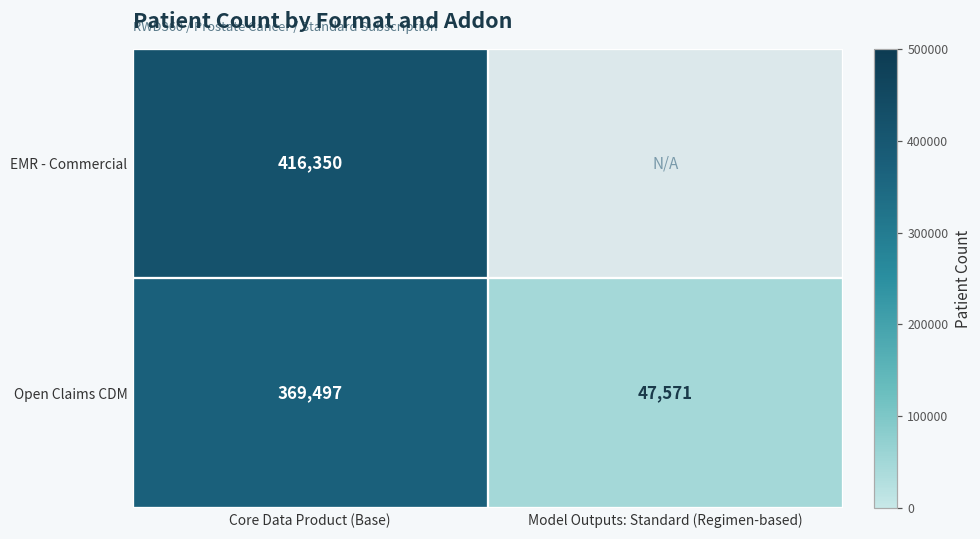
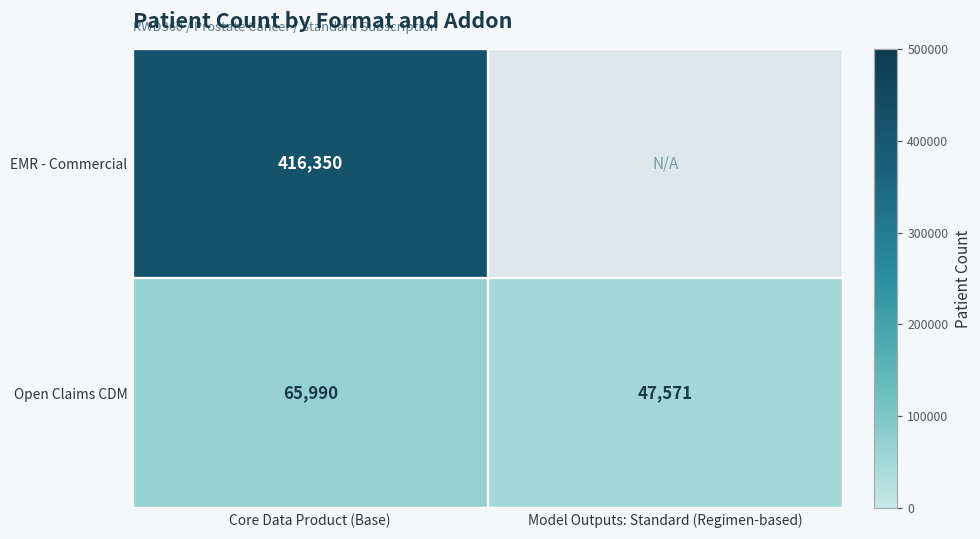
  {
    "EMR - Commercial": {
      "Core Data Product (Base)": "416,350"
    },
    "Open Claims CDM": {
-     "Core Data Product (Base)": "369,497",
+     "Core Data Product (Base)": "65,990",
      "Model Outputs: Standard (Regimen-based)": "47,571"
    }
  }
